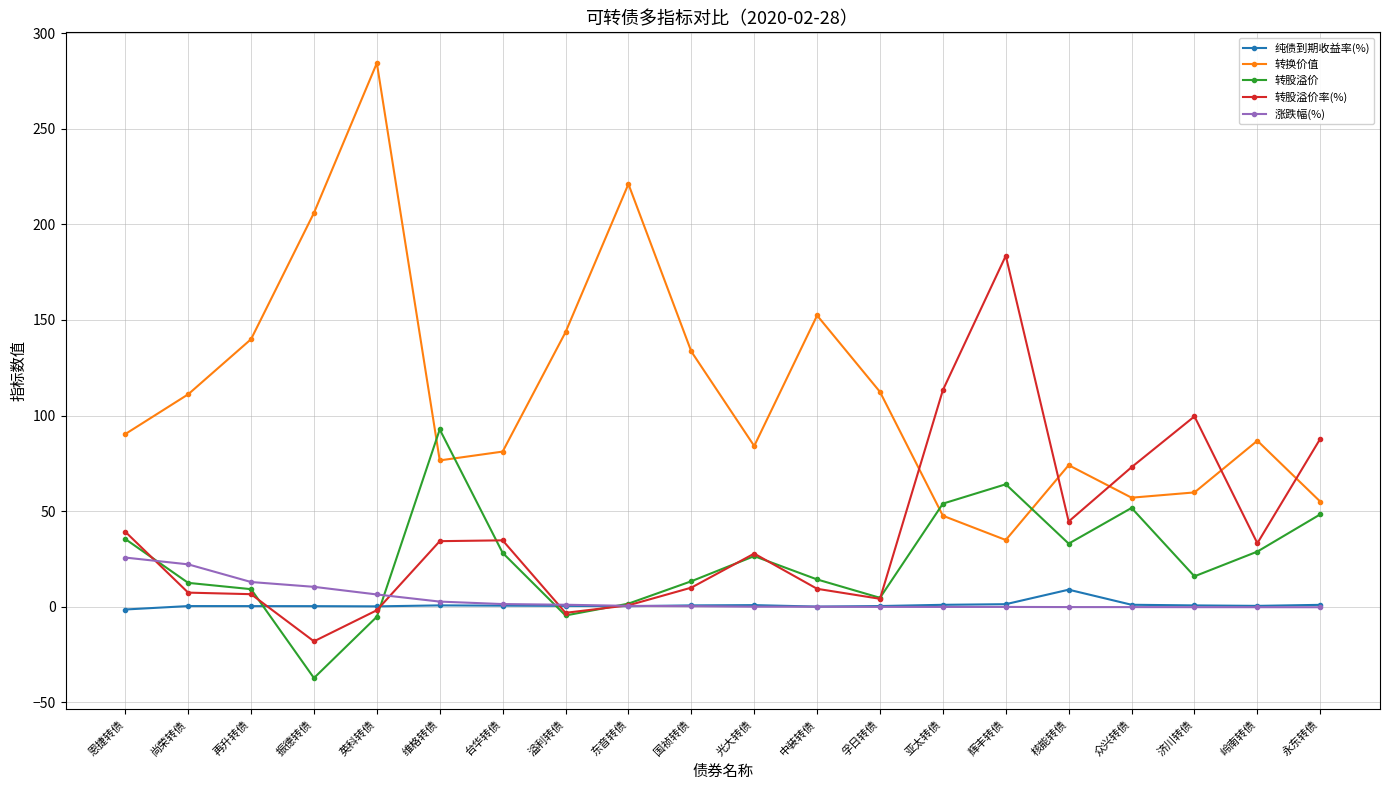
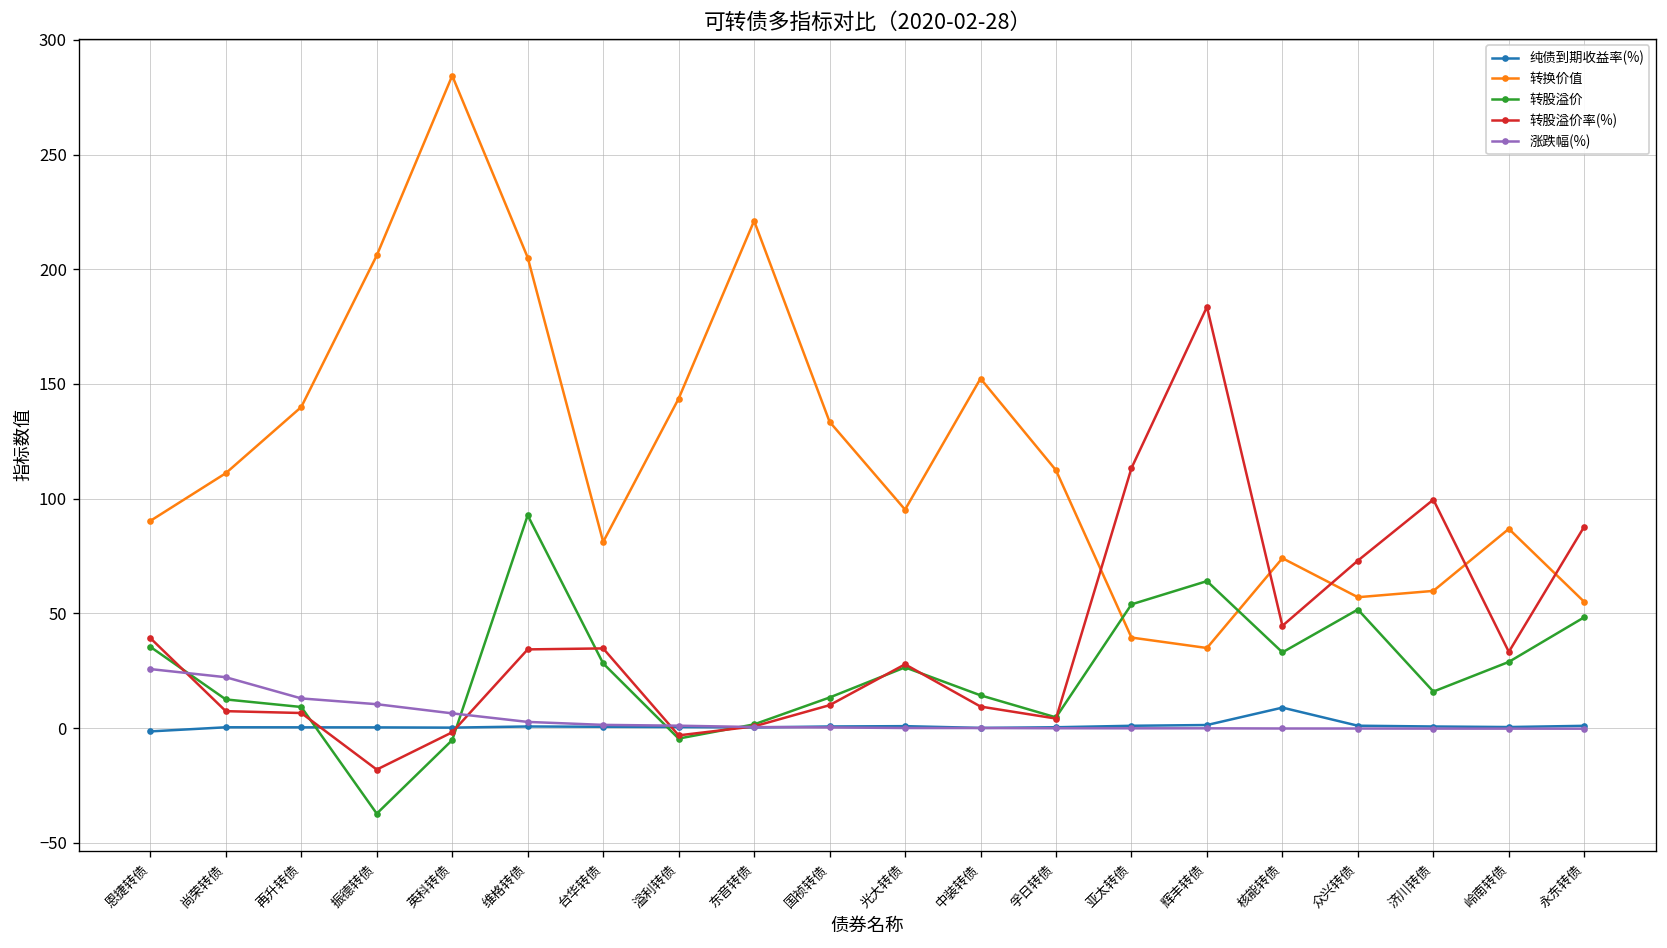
  {
    "纯债到期收益率(%)": {
      "恩捷转债": -1,
      "尚荣转债": 0,
      "再升转债": 0,
      "振德转债": 0,
      "英科转债": 0,
      "维格转债": 1,
      "辉丰转债": 1,
      "核能转债": 9
    },
    "转换价值": {
      "恩捷转债": 90,
      "尚荣转债": 111,
      "再升转债": 140,
      "振德转债": 206,
      "英科转债": 284,
-     "维格转债": 77,
+     "维格转债": 205,
      "台华转债": 81,
      "溢利转债": 144,
      "东音转债": 221,
      "国祯转债": 133,
-     "光大转债": 84,
+     "光大转债": 95,
      "中装转债": 152,
      "孚日转债": 112,
-     "亚太转债": 48,
+     "亚太转债": 39,
      "辉丰转债": 35,
      "核能转债": 74,
      "众兴转债": 57,
      "济川转债": 60,
      "岭南转债": 87,
      "永东转债": 55
    },
    "转股溢价": {
      "恩捷转债": 35,
      "尚荣转债": 12,
      "再升转债": 9,
      "振德转债": -37,
      "英科转债": -5,
      "维格转债": 93,
      "台华转债": 28,
      "溢利转债": -5,
      "国祯转债": 13,
      "中装转债": 14,
      "亚太转债": 54,
      "辉丰转债": 64,
      "核能转债": 33,
      "众兴转债": 52,
      "济川转债": 16,
      "岭南转债": 29,
      "永东转债": 48
    },
    "转股溢价率(%)": {
      "恩捷转债": 39,
      "尚荣转债": 7,
      "再升转债": 7,
      "振德转债": -18,
      "英科转债": -2,
      "维格转债": 34,
      "台华转债": 35,
      "溢利转债": -3,
      "国祯转债": 10,
      "中装转债": 9,
      "亚太转债": 113,
      "辉丰转债": 184,
      "核能转债": 45,
      "众兴转债": 73,
      "济川转债": 100,
      "岭南转债": 33,
      "永东转债": 88
    },
    "涨跌幅(%)": {
      "恩捷转债": 26,
      "尚荣转债": 22,
      "再升转债": 13,
      "振德转债": 10,
      "英科转债": 6,
      "维格转债": 3,
      "辉丰转债": 0,
      "核能转债": 0
    }
  }
